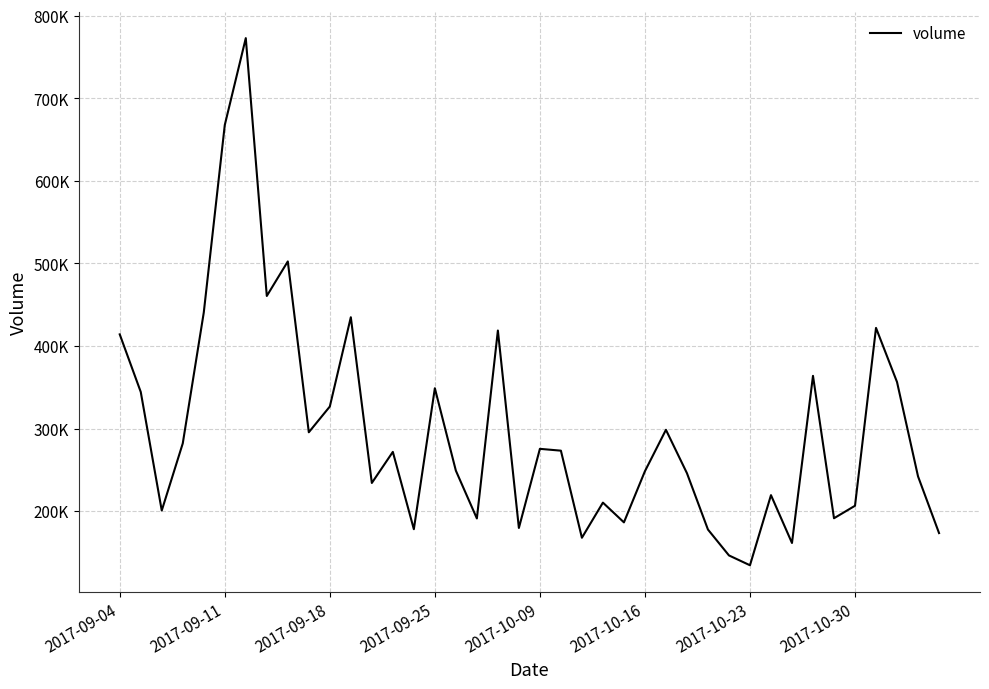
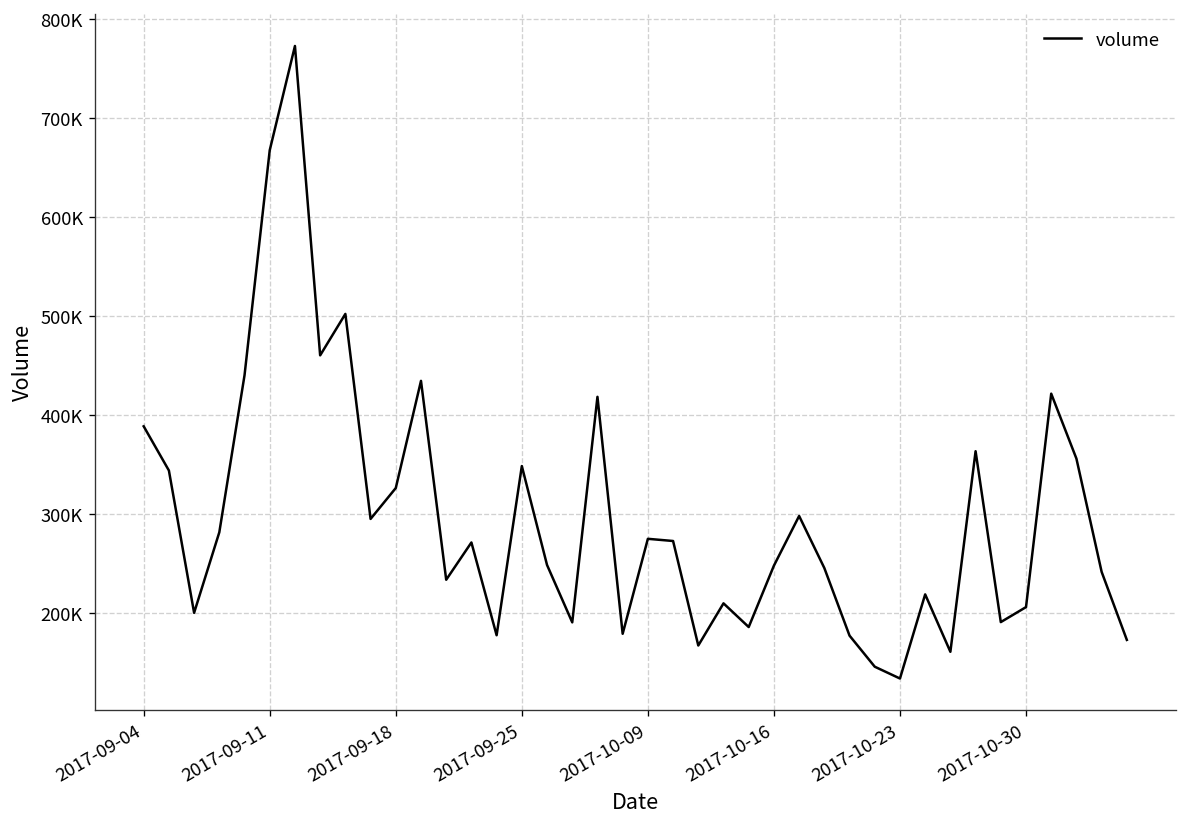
  {
-   "2017-09-04": 410000,
+   "2017-09-04": 390000,
    "2017-09-11": 670000,
    "2017-09-18": 330000,
    "2017-09-25": 350000,
    "2017-10-09": 280000,
    "2017-10-16": 250000,
    "2017-10-23": 130000,
    "2017-10-30": 210000
  }
